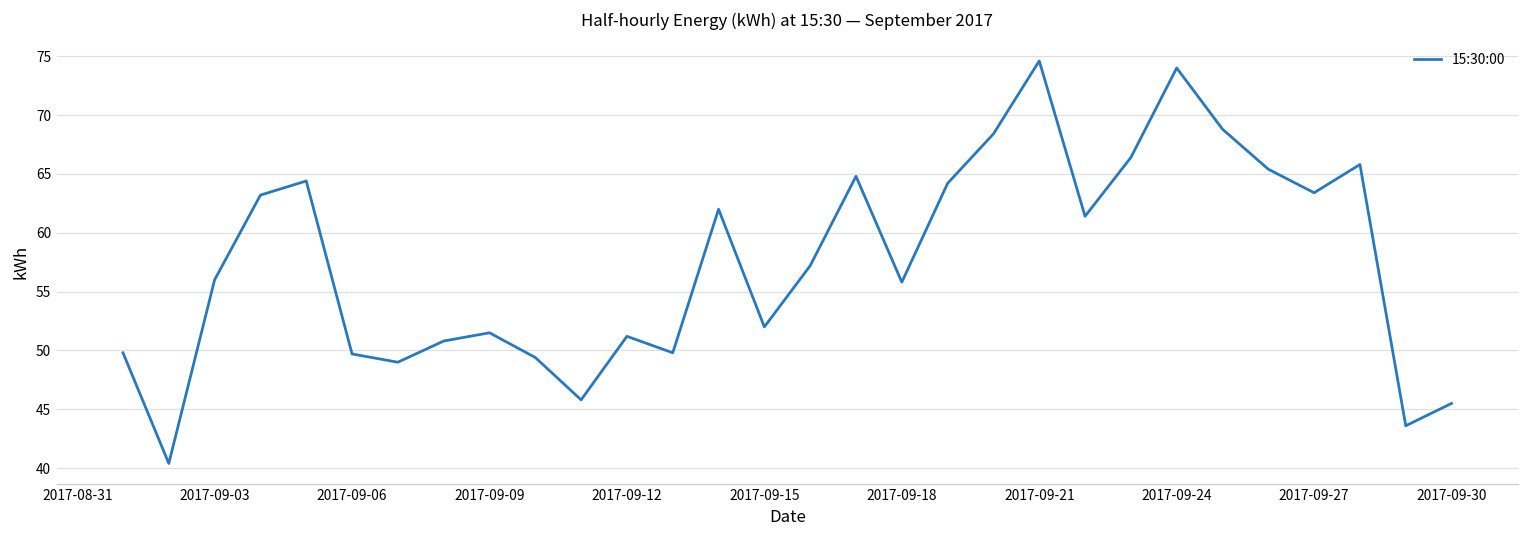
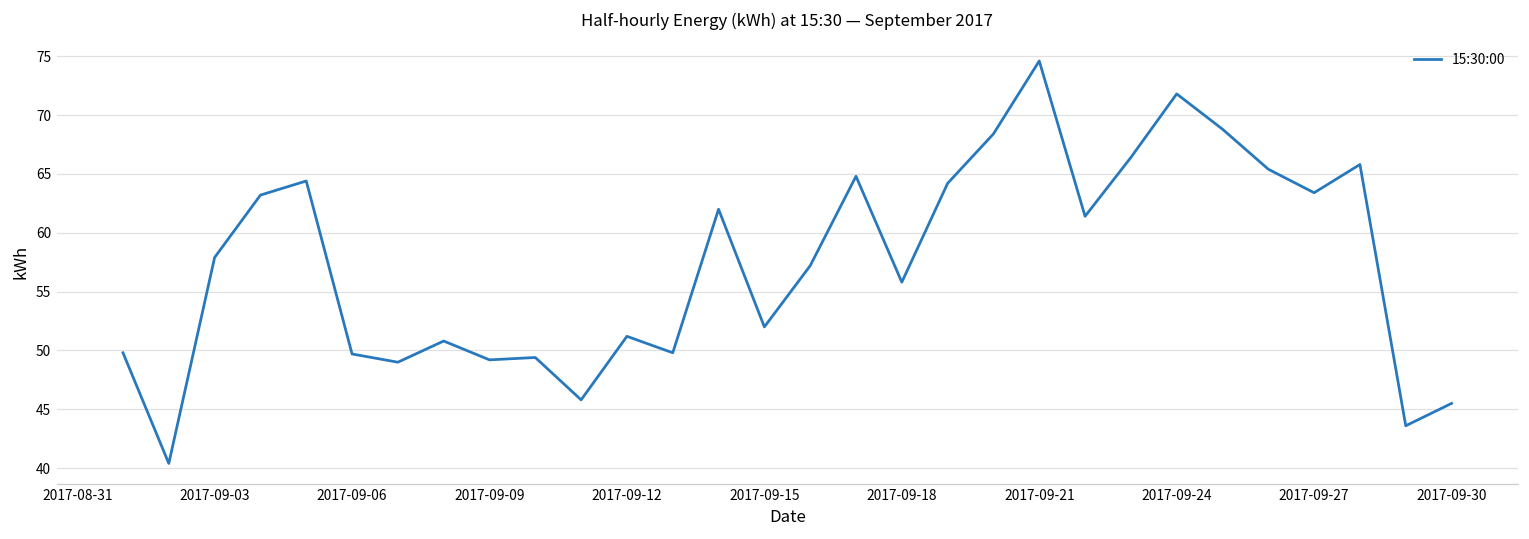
  {
-   "2017-09-03": 56.0,
+   "2017-09-03": 57.9,
    "2017-09-06": 49.7,
-   "2017-09-09": 51.5,
+   "2017-09-09": 49.2,
    "2017-09-12": 51.2,
    "2017-09-15": 52.0,
    "2017-09-18": 55.8,
    "2017-09-21": 74.6,
-   "2017-09-24": 74.0,
+   "2017-09-24": 71.8,
    "2017-09-27": 63.4,
    "2017-09-30": 45.5
  }
